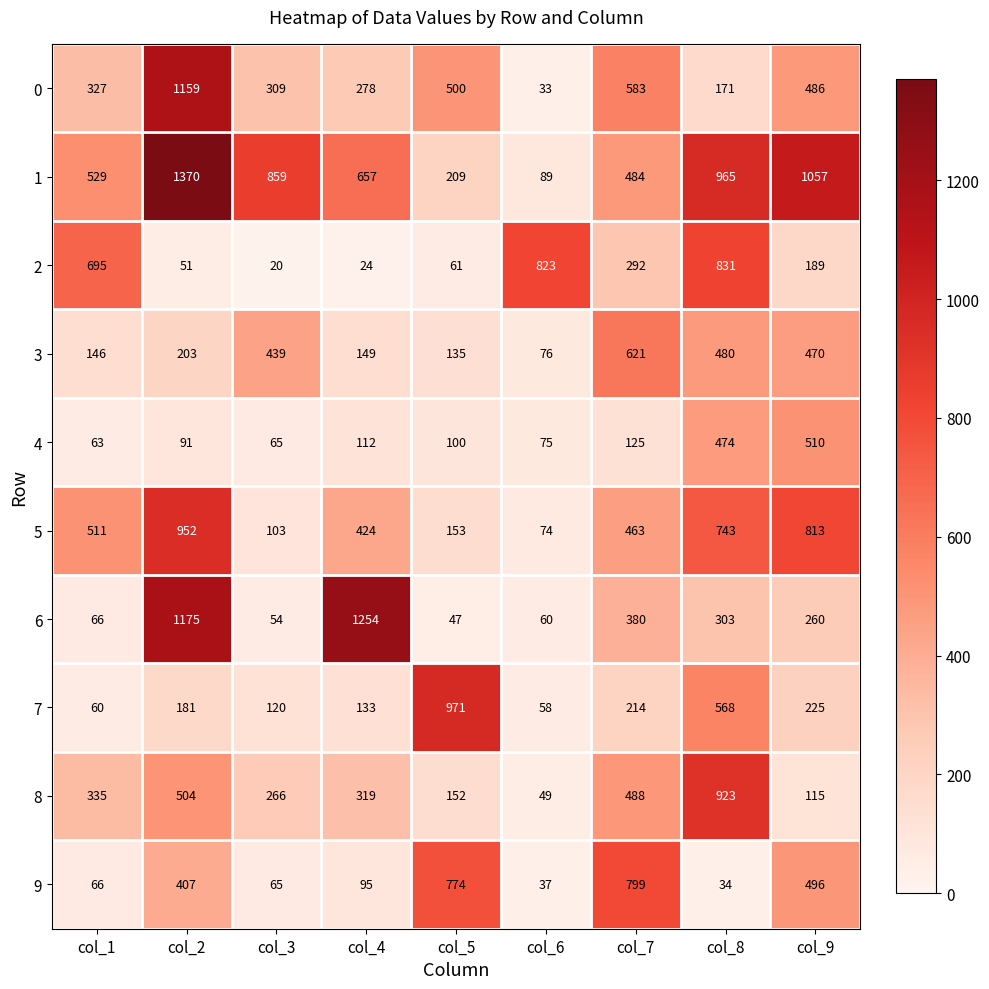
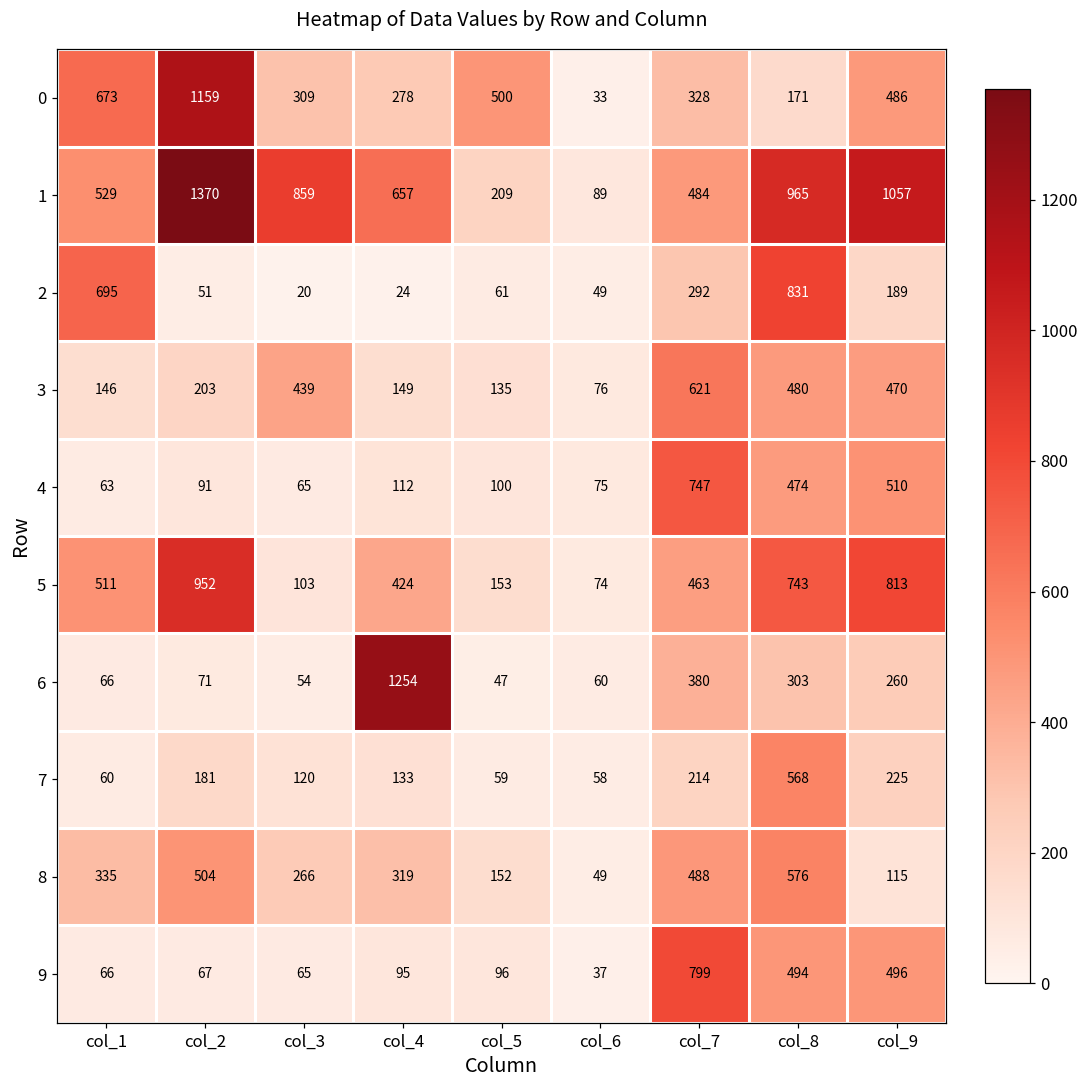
  {
    "0": {
-     "col_1": 327,
+     "col_1": 673,
      "col_2": 1159,
      "col_3": 309,
      "col_4": 278,
      "col_5": 500,
      "col_6": 33,
-     "col_7": 583,
+     "col_7": 328,
      "col_8": 171,
      "col_9": 486
    },
    "1": {
      "col_1": 529,
      "col_2": 1370,
      "col_3": 859,
      "col_4": 657,
      "col_5": 209,
      "col_6": 89,
      "col_7": 484,
      "col_8": 965,
      "col_9": 1057
    },
    "2": {
      "col_1": 695,
      "col_2": 51,
      "col_3": 20,
      "col_4": 24,
      "col_5": 61,
-     "col_6": 823,
+     "col_6": 49,
      "col_7": 292,
      "col_8": 831,
      "col_9": 189
    },
    "3": {
      "col_1": 146,
      "col_2": 203,
      "col_3": 439,
      "col_4": 149,
      "col_5": 135,
      "col_6": 76,
      "col_7": 621,
      "col_8": 480,
      "col_9": 470
    },
    "4": {
      "col_1": 63,
      "col_2": 91,
      "col_3": 65,
      "col_4": 112,
      "col_5": 100,
      "col_6": 75,
-     "col_7": 125,
+     "col_7": 747,
      "col_8": 474,
      "col_9": 510
    },
    "5": {
      "col_1": 511,
      "col_2": 952,
      "col_3": 103,
      "col_4": 424,
      "col_5": 153,
      "col_6": 74,
      "col_7": 463,
      "col_8": 743,
      "col_9": 813
    },
    "6": {
      "col_1": 66,
-     "col_2": 1175,
+     "col_2": 71,
      "col_3": 54,
      "col_4": 1254,
      "col_5": 47,
      "col_6": 60,
      "col_7": 380,
      "col_8": 303,
      "col_9": 260
    },
    "7": {
      "col_1": 60,
      "col_2": 181,
      "col_3": 120,
      "col_4": 133,
-     "col_5": 971,
+     "col_5": 59,
      "col_6": 58,
      "col_7": 214,
      "col_8": 568,
      "col_9": 225
    },
    "8": {
      "col_1": 335,
      "col_2": 504,
      "col_3": 266,
      "col_4": 319,
      "col_5": 152,
      "col_6": 49,
      "col_7": 488,
-     "col_8": 923,
+     "col_8": 576,
      "col_9": 115
    },
    "9": {
      "col_1": 66,
-     "col_2": 407,
+     "col_2": 67,
      "col_3": 65,
      "col_4": 95,
-     "col_5": 774,
+     "col_5": 96,
      "col_6": 37,
      "col_7": 799,
-     "col_8": 34,
+     "col_8": 494,
      "col_9": 496
    }
  }
